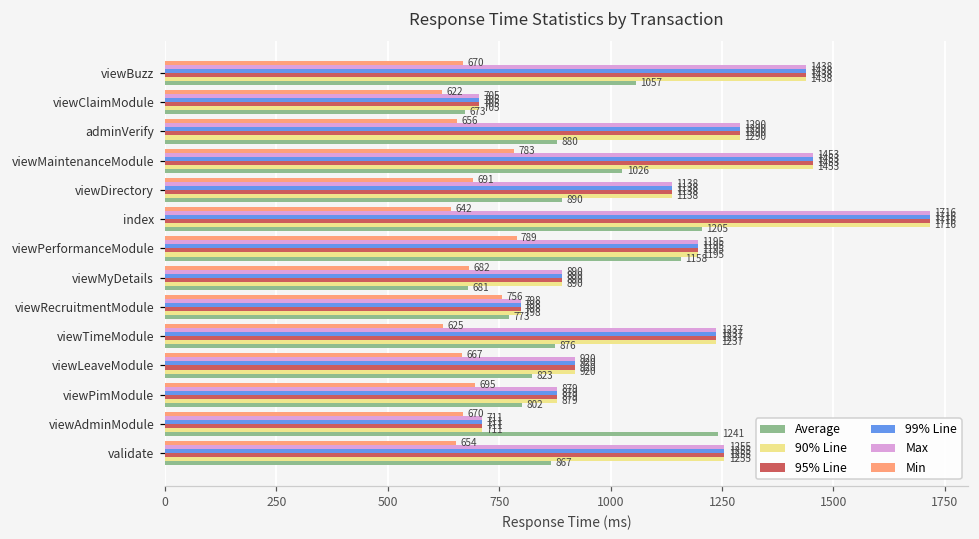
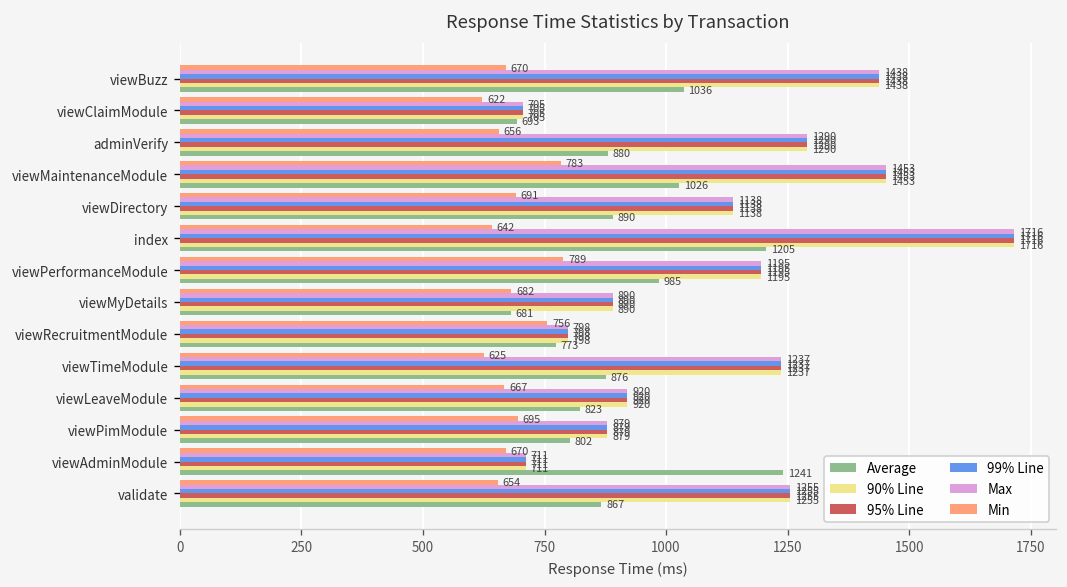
  {
    "Average": {
-     "viewBuzz": 1057,
-     "viewClaimModule": 673,
+     "viewBuzz": 1036,
+     "viewClaimModule": 693,
      "adminVerify": 880,
      "viewMaintenanceModule": 1026,
      "viewDirectory": 890,
      "index": 1205,
-     "viewPerformanceModule": 1158,
+     "viewPerformanceModule": 985,
      "viewMyDetails": 681,
      "viewTimeModule": 876,
      "viewLeaveModule": 823,
      "viewPimModule": 802,
      "viewAdminModule": 1241,
      "validate": 867
    },
    "Min": {
      "viewBuzz": 670,
      "viewClaimModule": 622,
      "adminVerify": 656,
      "viewMaintenanceModule": 783,
      "viewDirectory": 691,
      "index": 642,
      "viewPerformanceModule": 789,
      "viewMyDetails": 682,
      "viewRecruitmentModule": 756,
      "viewTimeModule": 625,
      "viewLeaveModule": 667,
      "viewPimModule": 695,
      "viewAdminModule": 670,
      "validate": 654
    }
  }
